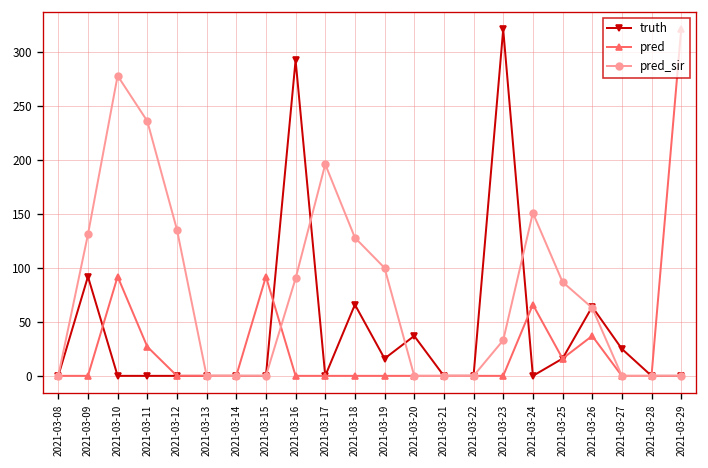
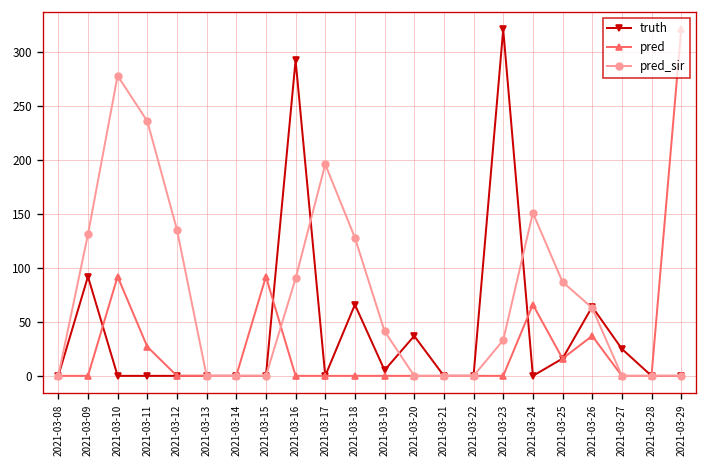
  {
    "truth": {
      "2021-03-09": 90,
      "2021-03-10": 0,
      "2021-03-11": 0,
      "2021-03-16": 290,
      "2021-03-18": 70,
-     "2021-03-19": 20,
+     "2021-03-19": 10,
      "2021-03-20": 40,
      "2021-03-23": 320,
      "2021-03-24": 0,
      "2021-03-27": 30
    },
    "pred": {
      "2021-03-09": 0,
      "2021-03-10": 90,
      "2021-03-11": 30,
      "2021-03-15": 90,
      "2021-03-16": 0,
      "2021-03-18": 0,
      "2021-03-19": 0,
      "2021-03-23": 0,
      "2021-03-24": 70,
      "2021-03-26": 40
    },
    "pred_sir": {
      "2021-03-09": 130,
      "2021-03-10": 280,
      "2021-03-11": 240,
      "2021-03-12": 140,
      "2021-03-16": 90,
      "2021-03-17": 200,
      "2021-03-18": 130,
-     "2021-03-19": 100,
+     "2021-03-19": 40,
      "2021-03-23": 30,
      "2021-03-24": 150,
      "2021-03-25": 90
    }
  }
